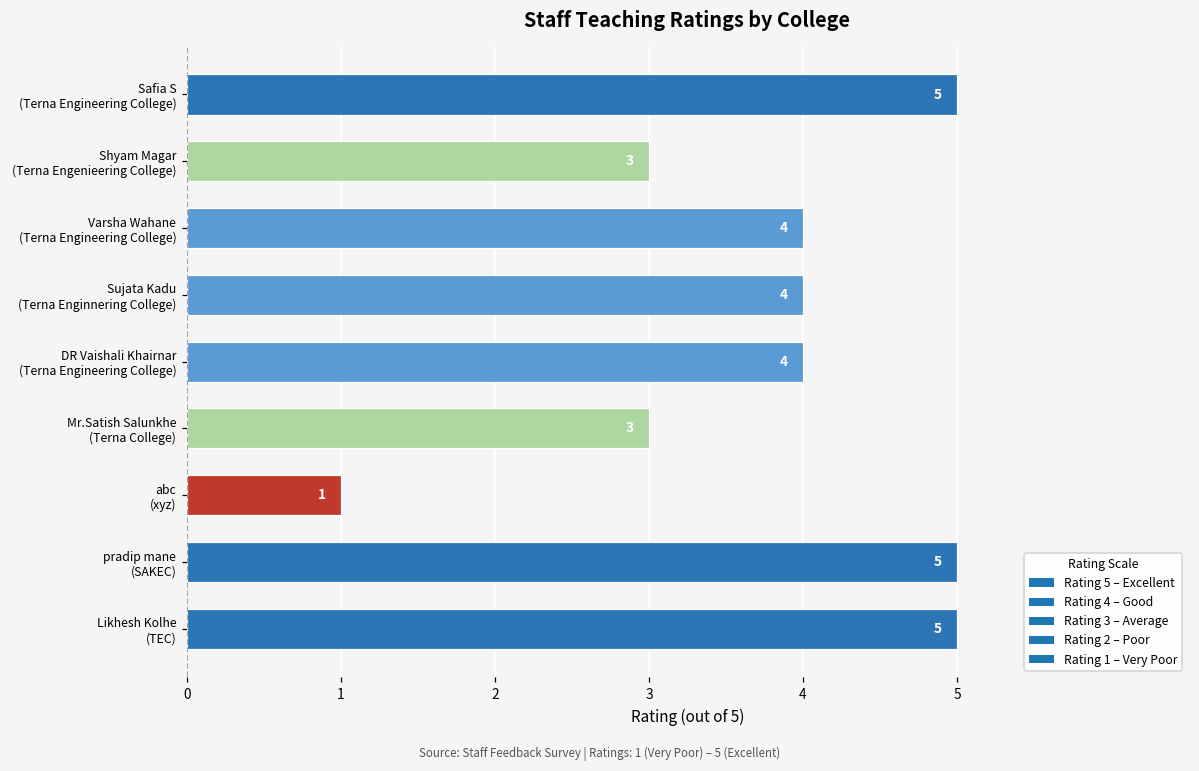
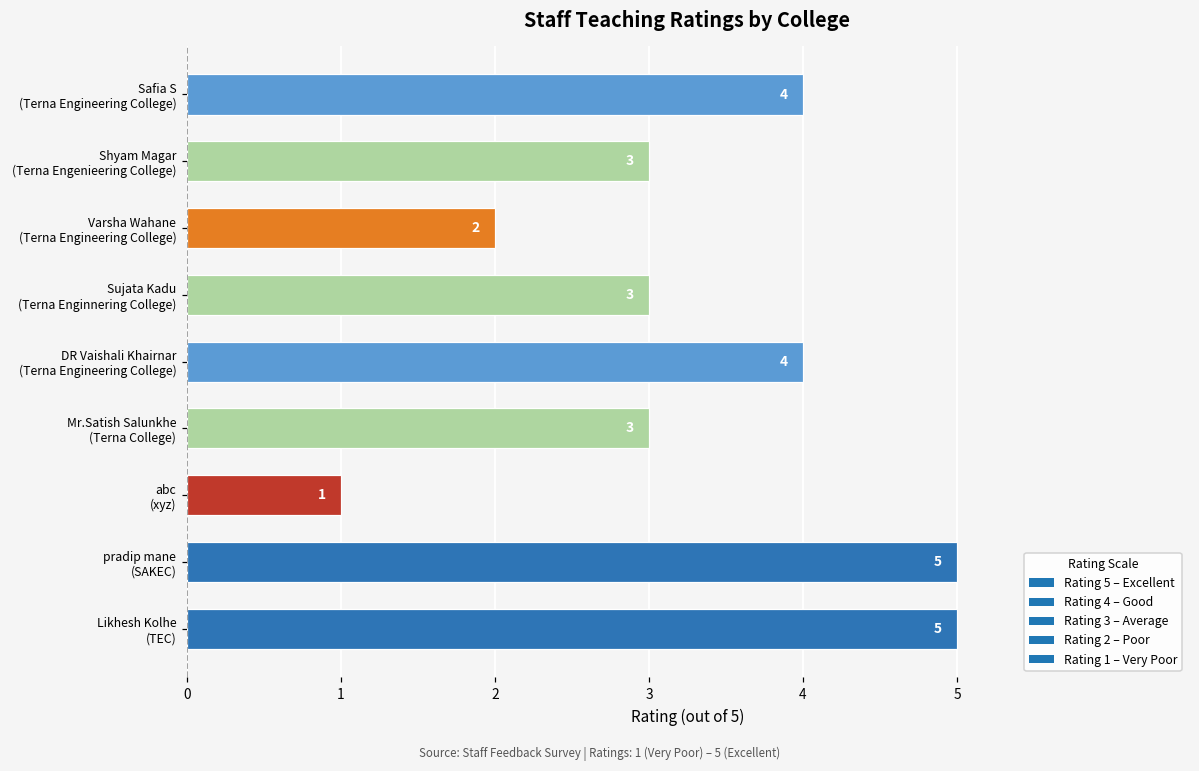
  {
-   "Safia S (Terna Engineering College)": 5,
+   "Safia S (Terna Engineering College)": 4,
    "Shyam Magar (Terna Engenieering College)": 3,
-   "Varsha Wahane (Terna Engineering College)": 4,
-   "Sujata Kadu (Terna Enginnering College)": 4,
+   "Varsha Wahane (Terna Engineering College)": 2,
+   "Sujata Kadu (Terna Enginnering College)": 3,
    "DR Vaishali Khairnar (Terna Engineering College)": 4,
    "Mr.Satish Salunkhe (Terna College)": 3,
    "abc (xyz)": 1,
    "pradip mane (SAKEC)": 5,
    "Likhesh Kolhe (TEC)": 5
  }
